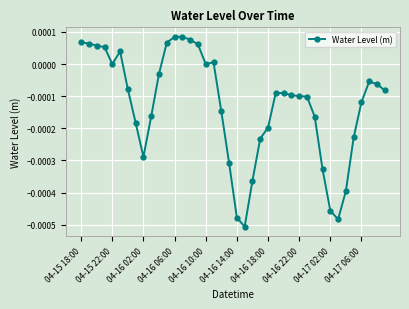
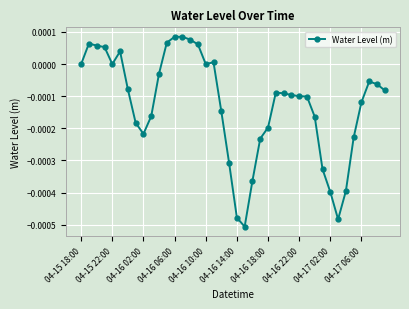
  {
-   "04-15 18:00": 0.0001,
+   "04-15 18:00": 0.0000,
    "04-15 22:00": 0.00000,
-   "04-16 02:00": -0.00029,
+   "04-16 02:00": -0.00022,
    "04-16 06:00": 0.00008,
    "04-16 10:00": 0.00000,
    "04-16 14:00": -0.00048,
    "04-16 18:00": -0.00020,
    "04-16 22:00": -0.00010,
-   "04-17 02:00": -0.00046,
+   "04-17 02:00": -0.00040,
    "04-17 06:00": -0.00012
  }
